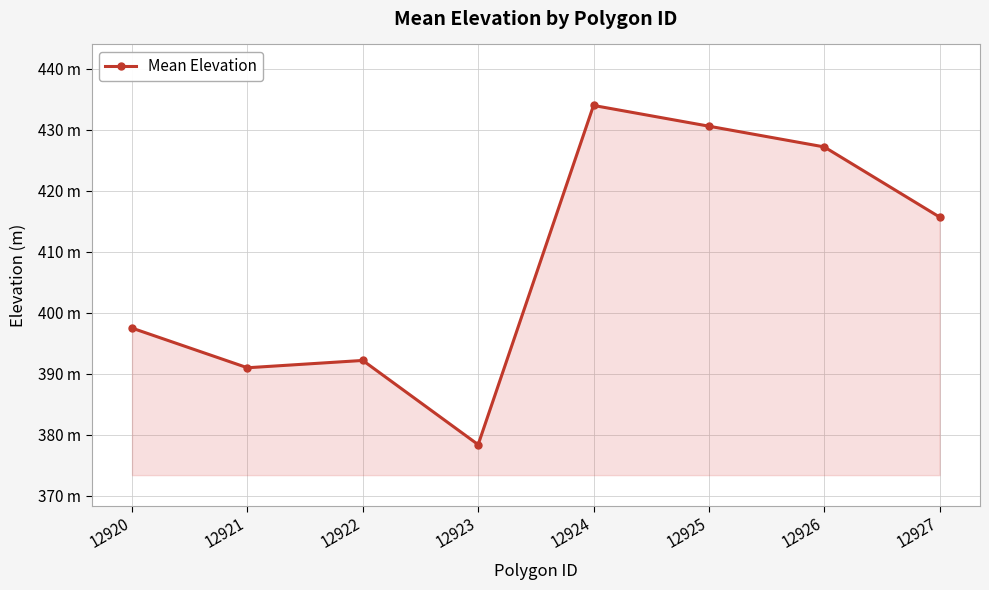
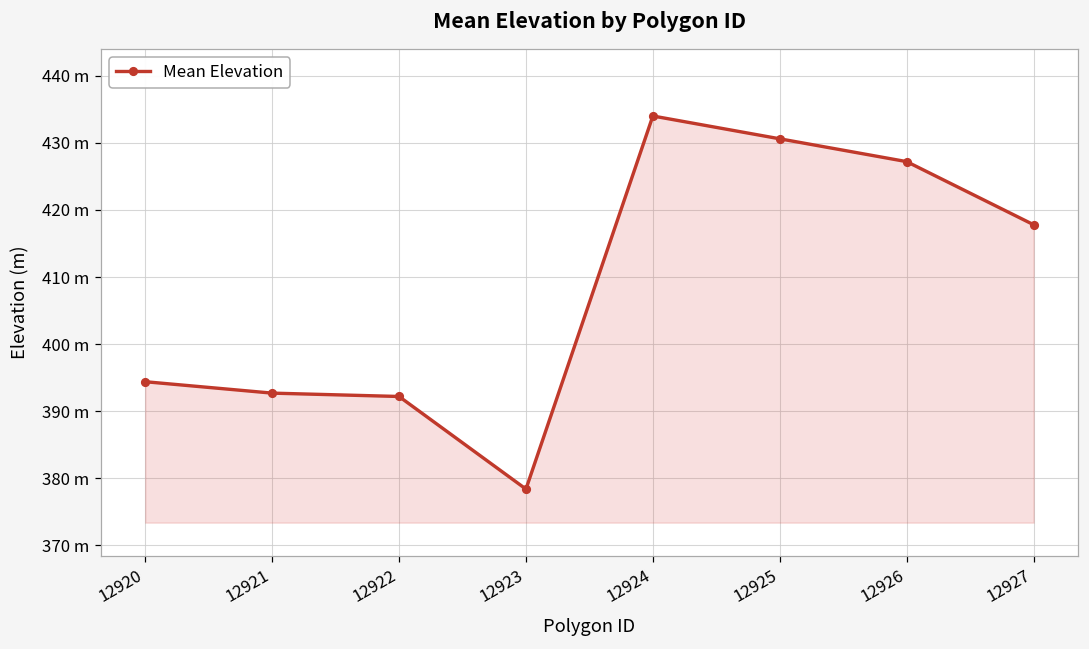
  {
-   "12920": "398 m",
-   "12921": "391 m",
+   "12920": "394 m",
+   "12921": "393 m",
    "12922": "392 m",
    "12923": "378 m",
    "12924": "434 m",
    "12925": "431 m",
    "12926": "427 m",
-   "12927": "416 m"
+   "12927": "418 m"
  }
